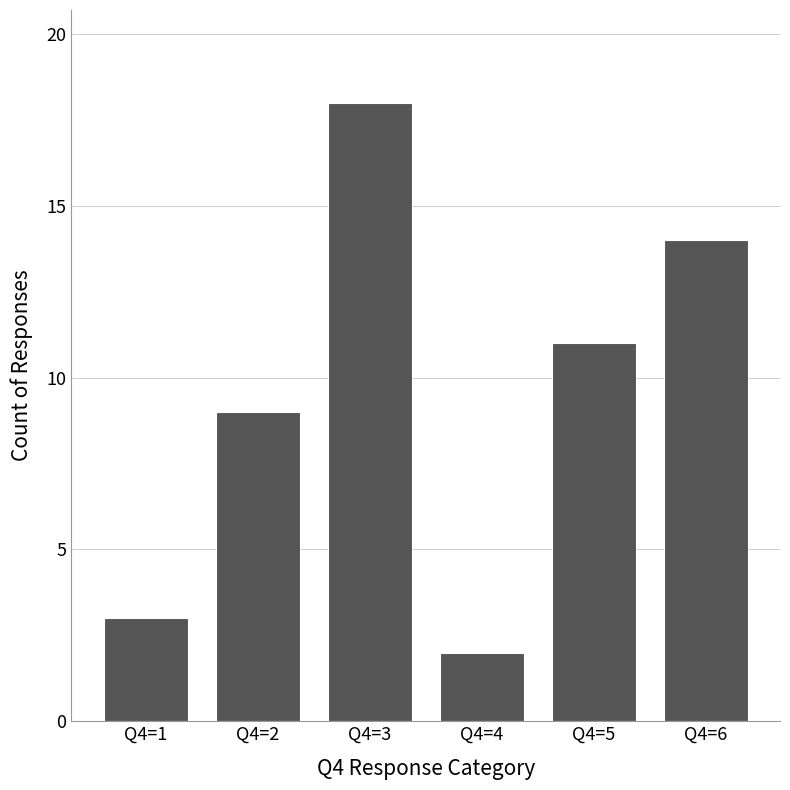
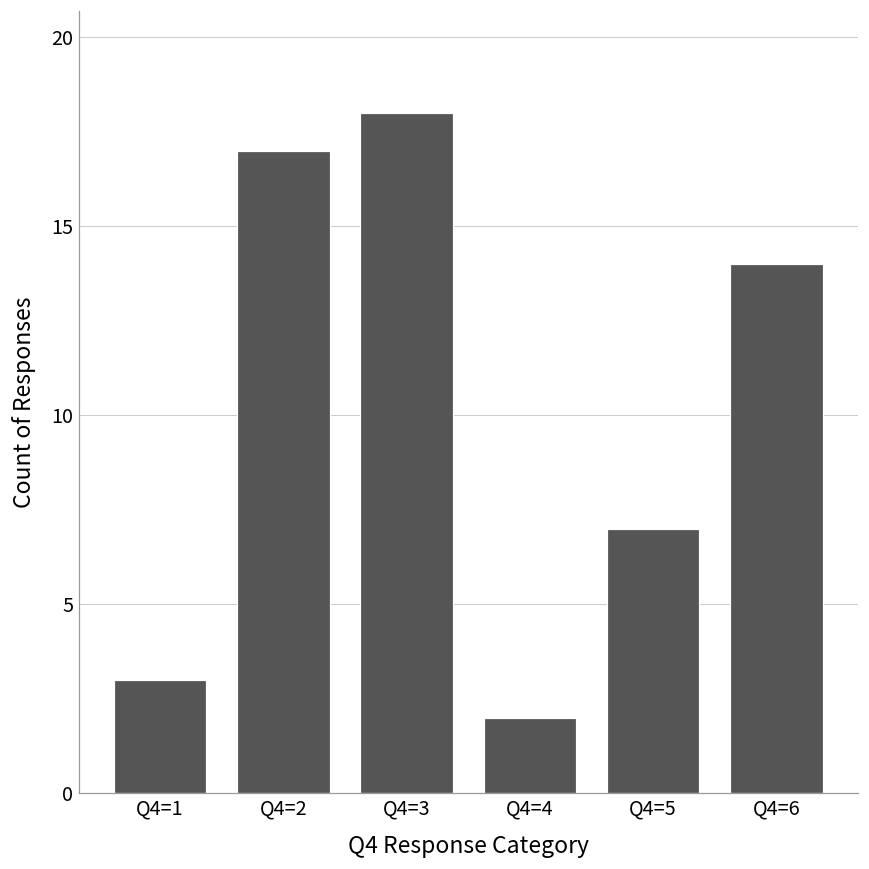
  {
    "Q4=1": 3,
-   "Q4=2": 9,
+   "Q4=2": 17,
    "Q4=3": 18,
    "Q4=4": 2,
-   "Q4=5": 11,
+   "Q4=5": 7,
    "Q4=6": 14
  }
